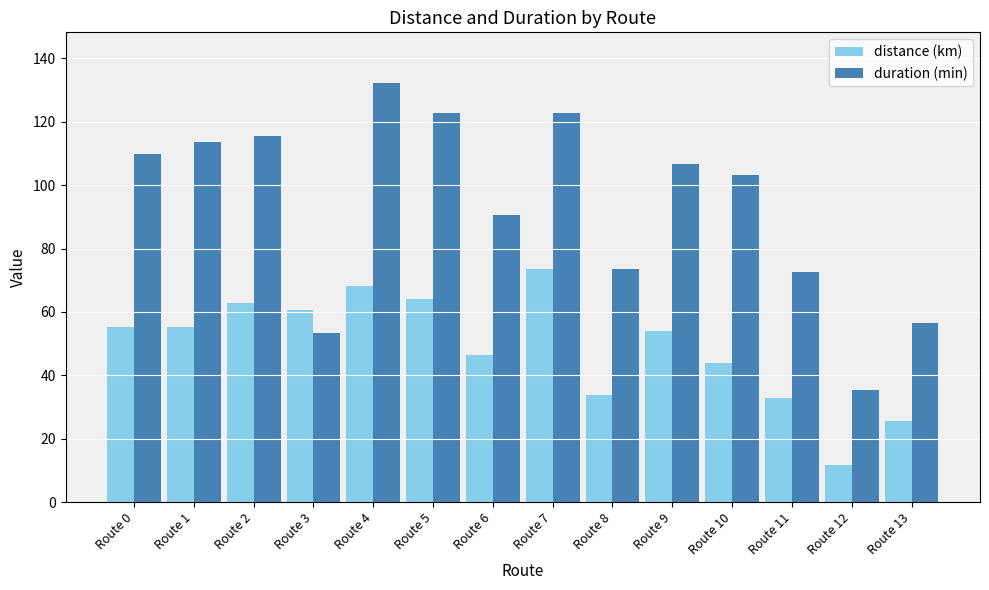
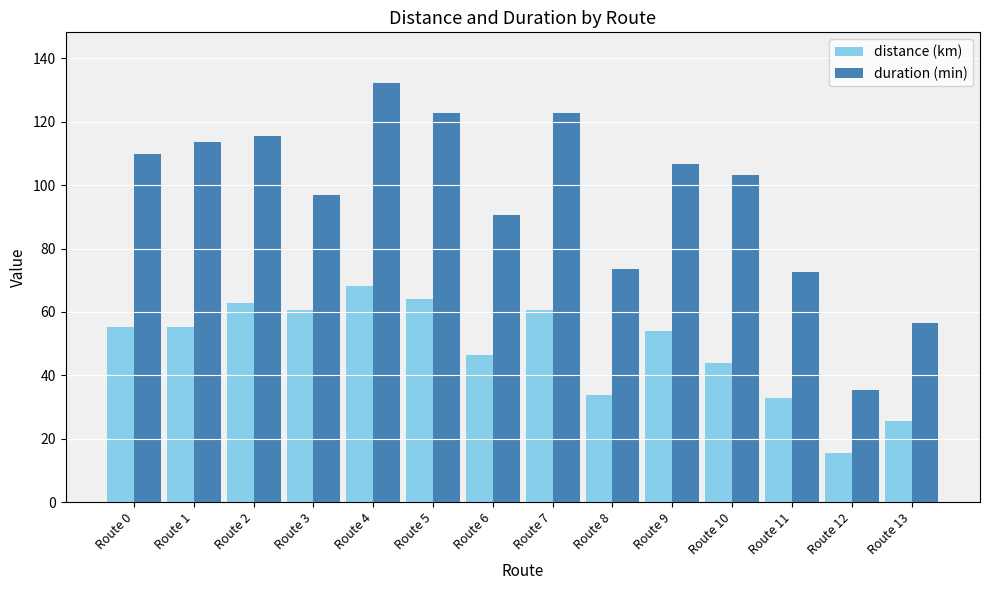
  {
    "distance (km)": {
      "Route 0": 55,
      "Route 1": 55,
      "Route 2": 63,
      "Route 3": 61,
      "Route 4": 68,
      "Route 5": 64,
      "Route 6": 46,
-     "Route 7": 73,
+     "Route 7": 61,
      "Route 8": 34,
      "Route 9": 54,
      "Route 10": 44,
      "Route 11": 33,
-     "Route 12": 12,
+     "Route 12": 16,
      "Route 13": 25
    },
    "duration (min)": {
      "Route 0": 110,
      "Route 1": 113,
      "Route 2": 115,
-     "Route 3": 53,
+     "Route 3": 97,
      "Route 4": 132,
      "Route 5": 123,
      "Route 6": 91,
      "Route 7": 123,
      "Route 8": 74,
      "Route 9": 107,
      "Route 10": 103,
      "Route 11": 73,
      "Route 12": 36,
      "Route 13": 56
    }
  }
